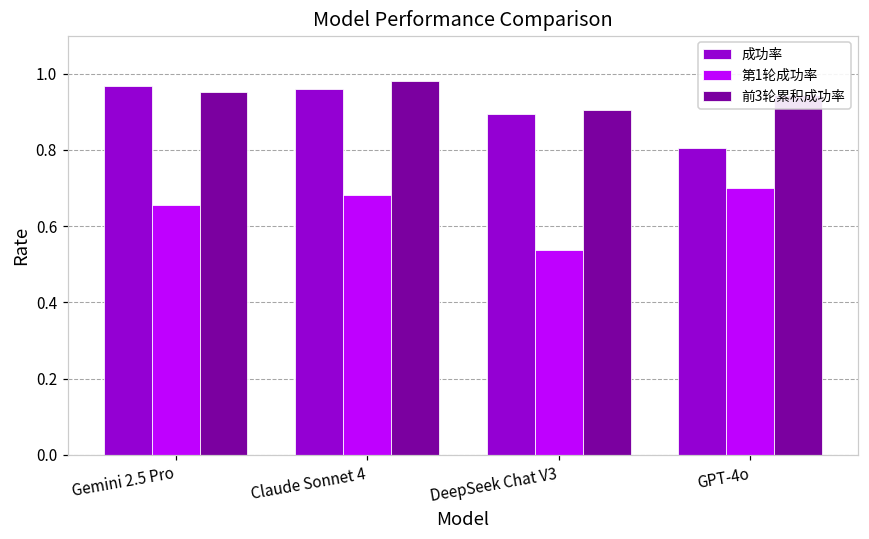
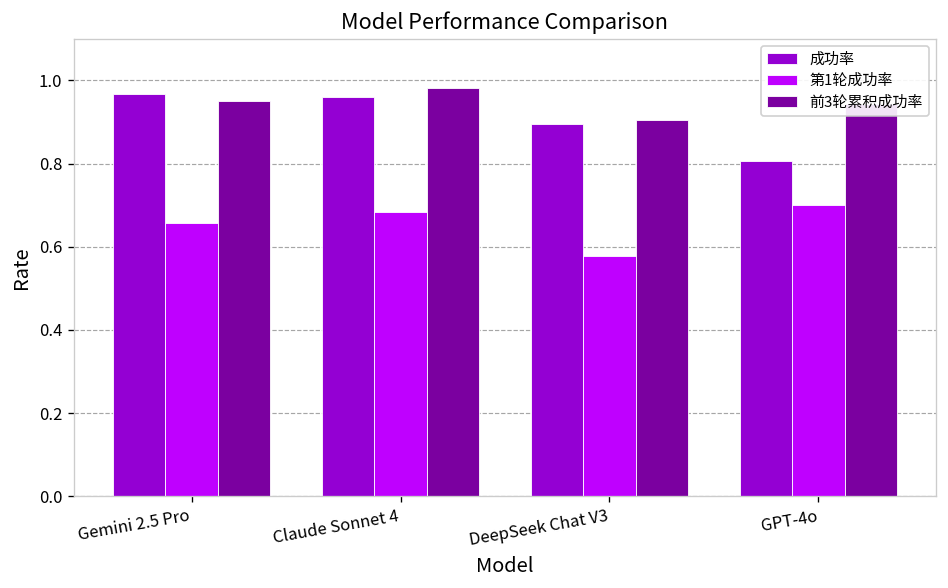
  {
    "第1轮成功率": {
      "Gemini 2.5 Pro": 0.66,
      "Claude Sonnet 4": 0.68,
-     "DeepSeek Chat V3": 0.54,
+     "DeepSeek Chat V3": 0.58,
      "GPT-4o": 0.70
    }
  }
